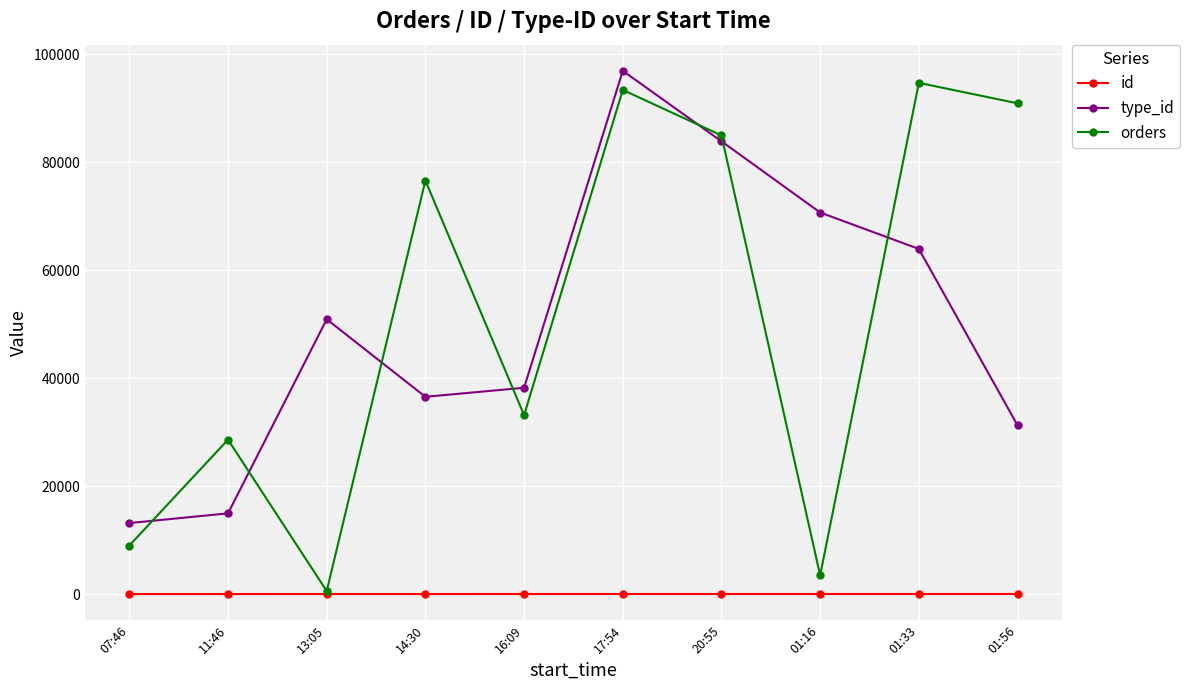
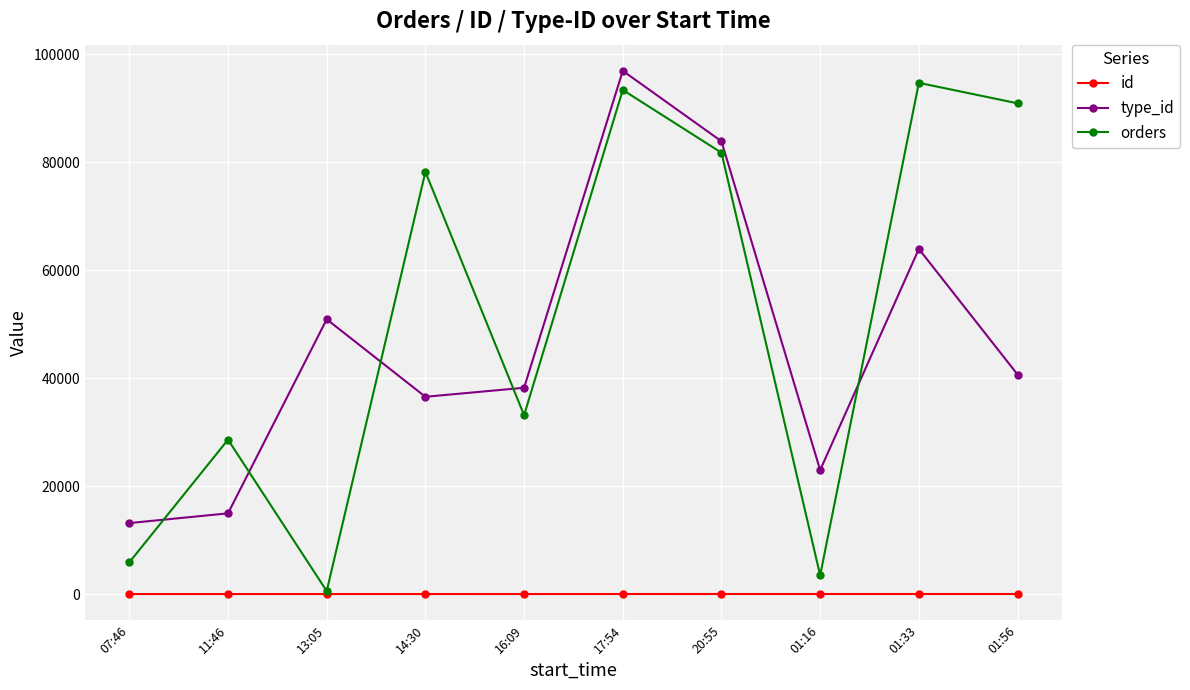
  {
    "id": {
      "07:46": 0,
      "11:46": 0,
      "13:05": 0,
      "14:30": 0,
      "16:09": 0,
      "17:54": 0,
      "20:55": 0,
      "01:16": 0,
      "01:33": 0,
      "01:56": 0
    },
    "type_id": {
      "07:46": 13000,
      "11:46": 15000,
      "13:05": 51000,
      "14:30": 37000,
      "16:09": 38000,
      "17:54": 97000,
      "20:55": 84000,
-     "01:16": 71000,
+     "01:16": 23000,
      "01:33": 64000,
-     "01:56": 31000
+     "01:56": 41000
    },
    "orders": {
-     "07:46": 9000,
+     "07:46": 6000,
      "11:46": 29000,
      "13:05": 1000,
-     "14:30": 77000,
+     "14:30": 78000,
      "16:09": 33000,
      "17:54": 93000,
-     "20:55": 85000,
+     "20:55": 82000,
      "01:16": 3000,
      "01:33": 95000,
      "01:56": 91000
    }
  }
